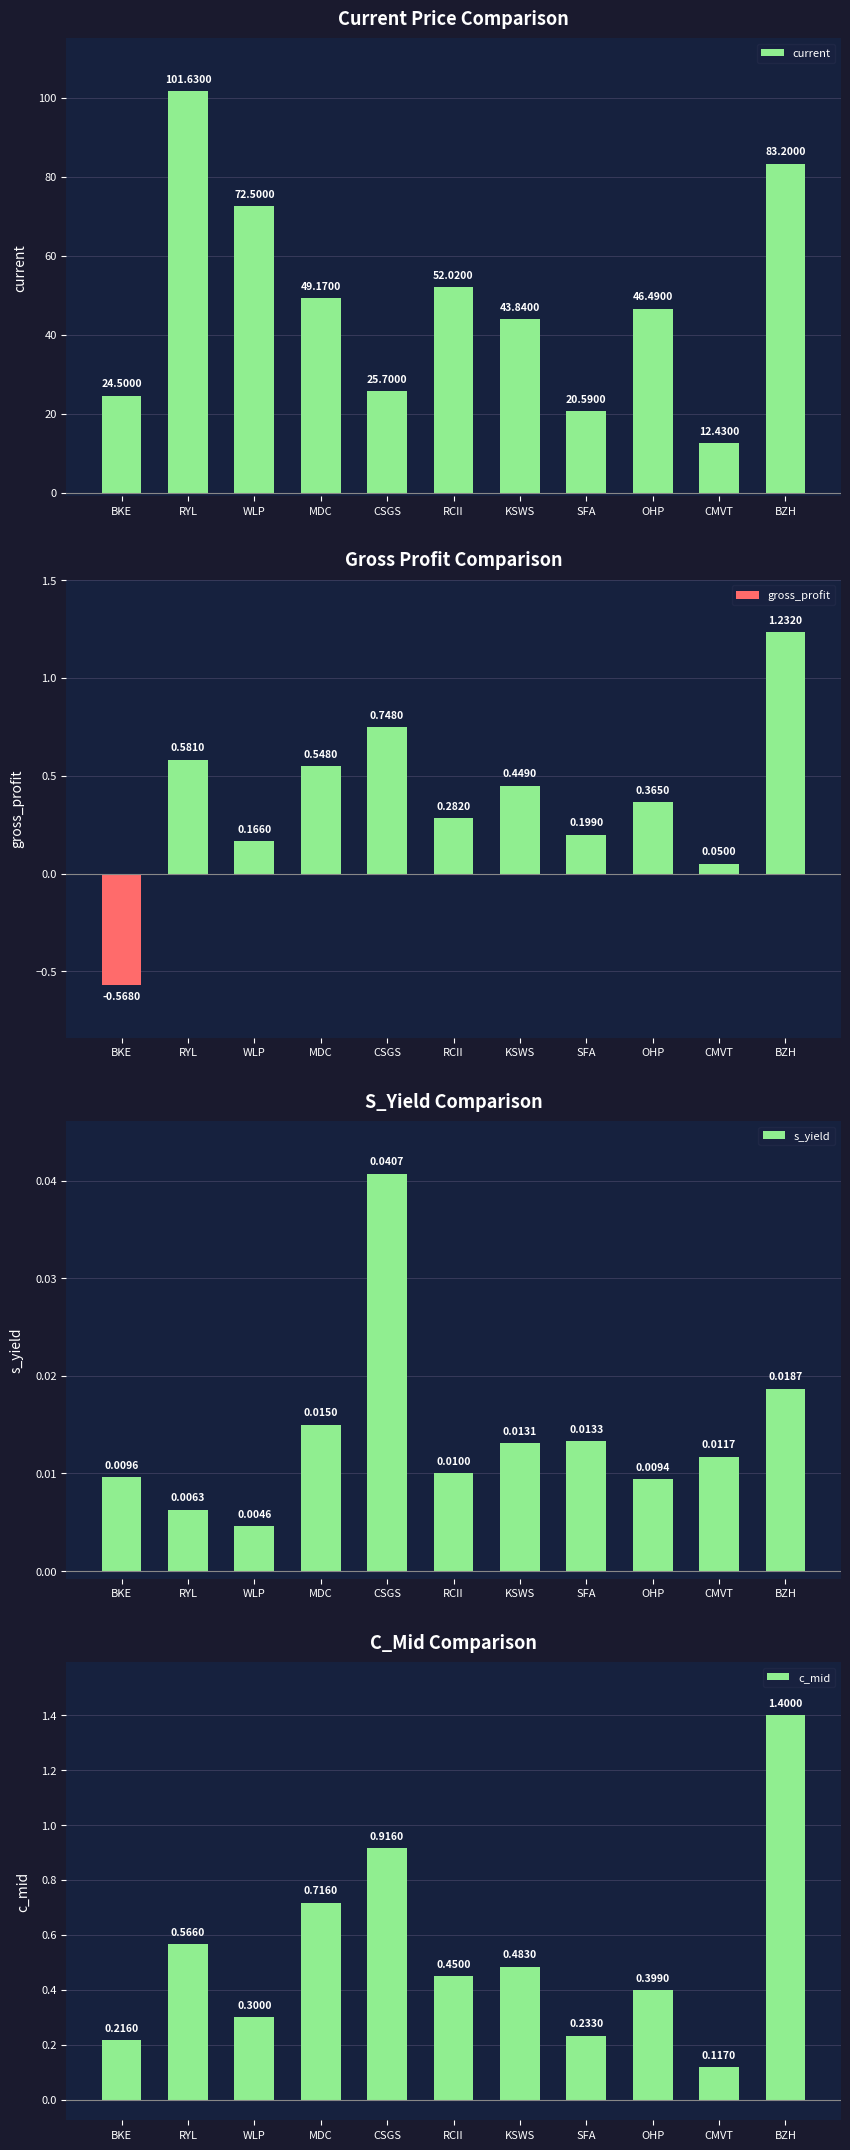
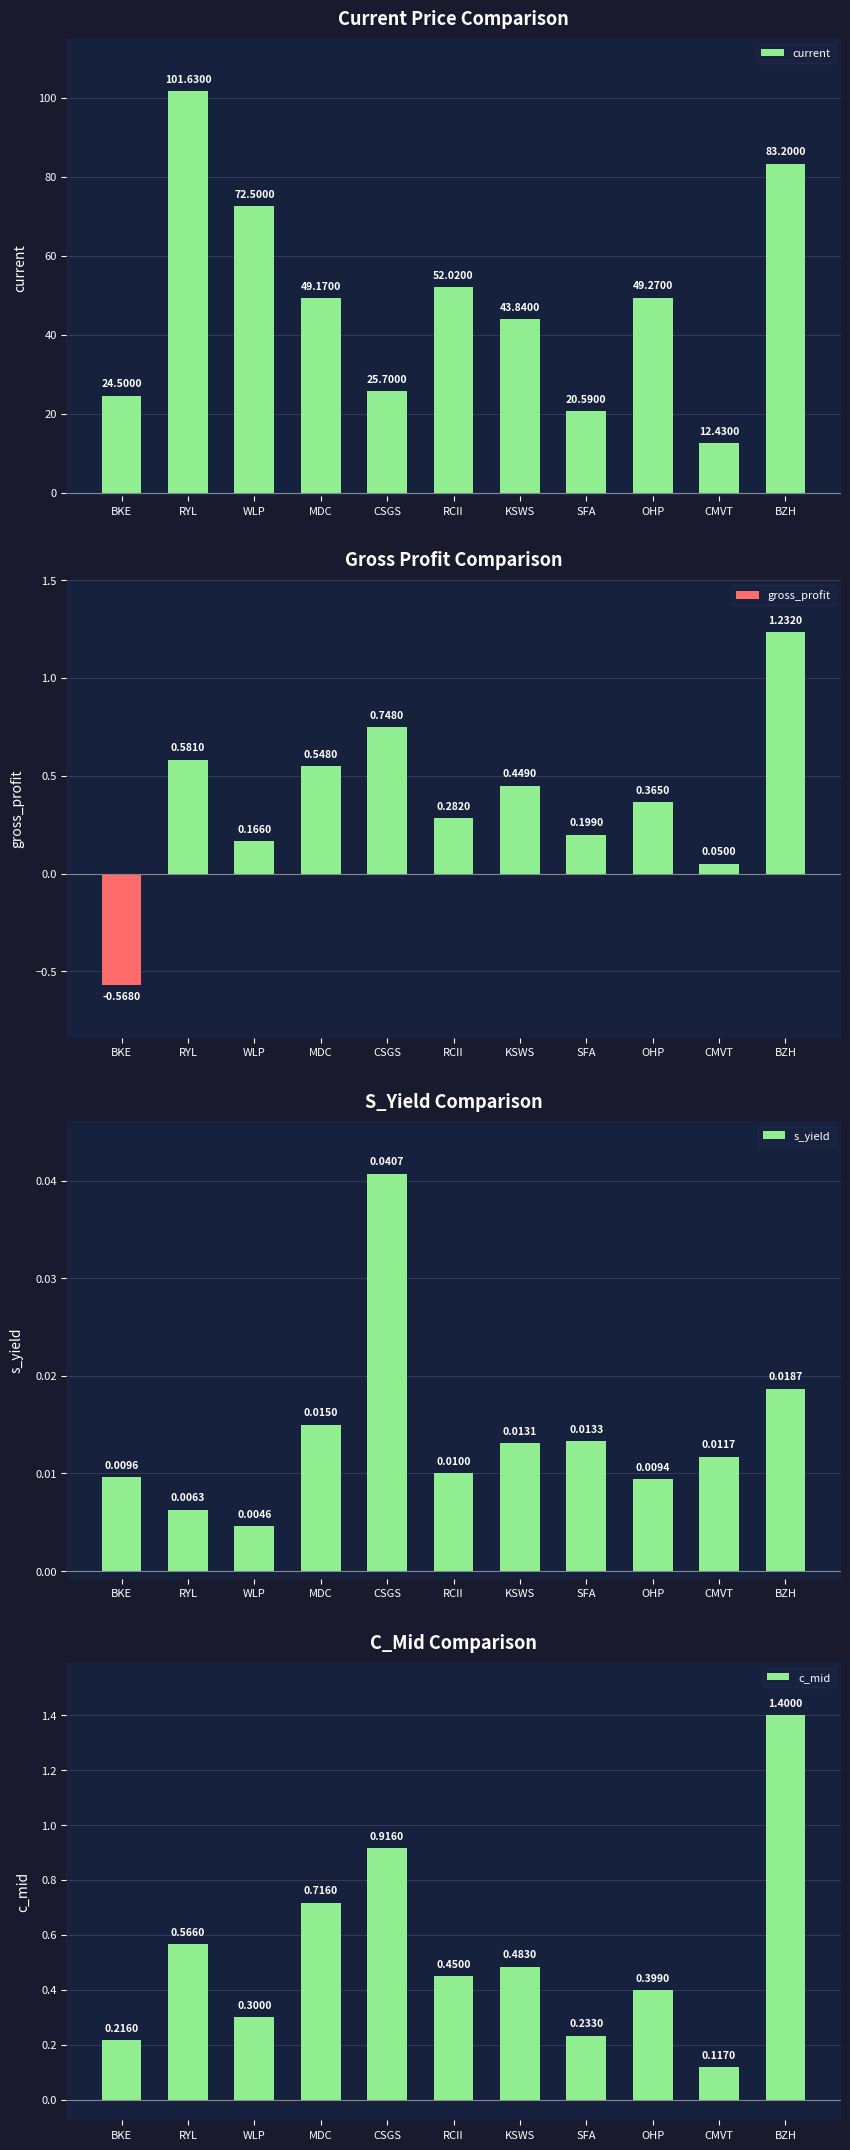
  {
    "Current Price Comparison": {
      "BKE": 24.5000,
      "RYL": 101.6300,
      "WLP": 72.5000,
      "MDC": 49.1700,
      "CSGS": 25.7000,
      "RCII": 52.0200,
      "KSWS": 43.8400,
      "SFA": 20.5900,
-     "OHP": 46.4900,
+     "OHP": 49.2700,
      "CMVT": 12.4300,
      "BZH": 83.2000
    },
    "Gross Profit Comparison": {
      "BKE": -0.5680,
      "RYL": 0.5810,
      "WLP": 0.1660,
      "MDC": 0.5480,
      "CSGS": 0.7480,
      "RCII": 0.2820,
      "KSWS": 0.4490,
      "SFA": 0.1990,
      "OHP": 0.3650,
      "CMVT": 0.0500,
      "BZH": 1.2320
    },
    "S_Yield Comparison": {
      "BKE": 0.0096,
      "RYL": 0.0063,
      "WLP": 0.0046,
      "MDC": 0.0150,
      "CSGS": 0.0407,
      "RCII": 0.0100,
      "KSWS": 0.0131,
      "SFA": 0.0133,
      "OHP": 0.0094,
      "CMVT": 0.0117,
      "BZH": 0.0187
    },
    "C_Mid Comparison": {
      "BKE": 0.2160,
      "RYL": 0.5660,
      "WLP": 0.3000,
      "MDC": 0.7160,
      "CSGS": 0.9160,
      "RCII": 0.4500,
      "KSWS": 0.4830,
      "SFA": 0.2330,
      "OHP": 0.3990,
      "CMVT": 0.1170,
      "BZH": 1.4000
    }
  }
